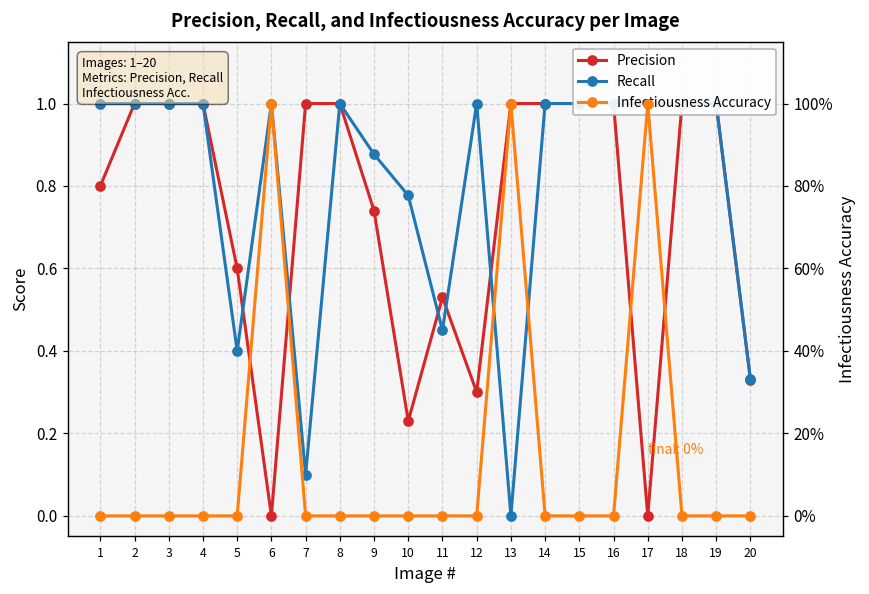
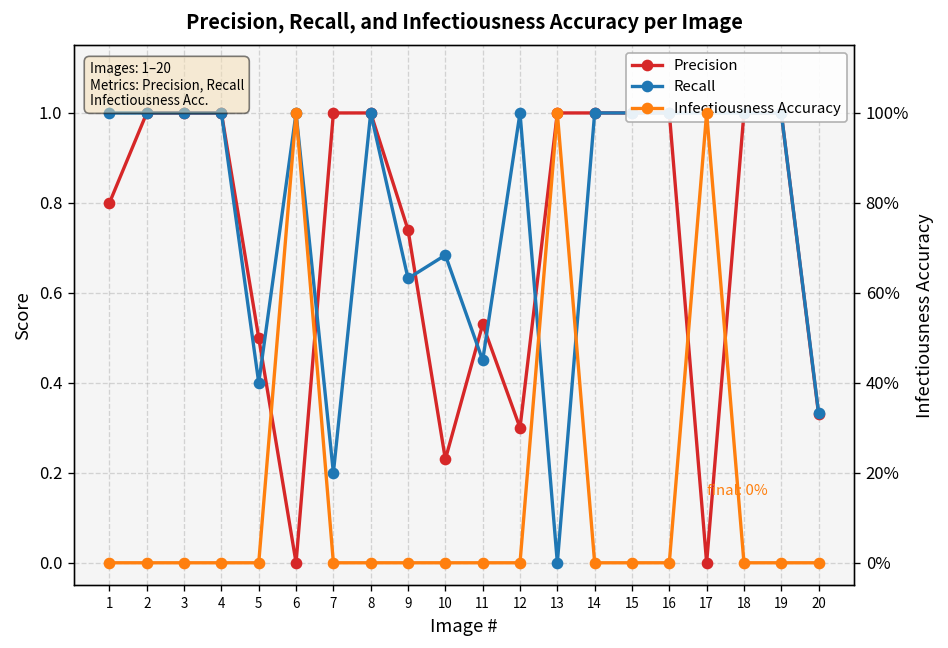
  {
    "Precision": {
      "1": "0.8",
-     "5": "0.6",
+     "5": "0.5",
      "6": "0.0",
      "7": "1.0",
      "9": "0.74",
      "10": "0.23",
      "11": "0.53",
      "12": "0.3",
      "13": "1.0",
      "17": "0.0"
    },
    "Recall": {
      "5": "0.40",
      "6": "1.00",
-     "7": "0.1",
-     "9": "0.88",
-     "10": "0.78",
+     "7": "0.2",
+     "9": "0.63",
+     "10": "0.68",
      "11": "0.45",
      "12": "1.00",
      "13": "0.00"
    },
    "Infectiousness Accuracy": {
      "1": "0%",
      "2": "0%",
      "3": "0%",
      "4": "0%",
      "5": "0%",
      "6": "100%",
      "7": "0%",
      "8": "0%",
      "9": "0%",
      "10": "0%",
      "11": "0%",
      "12": "0%",
      "13": "100%",
      "14": "0%",
      "15": "0%",
      "16": "0%",
      "18": "0%",
      "19": "0%",
      "20": "0%"
    }
  }
